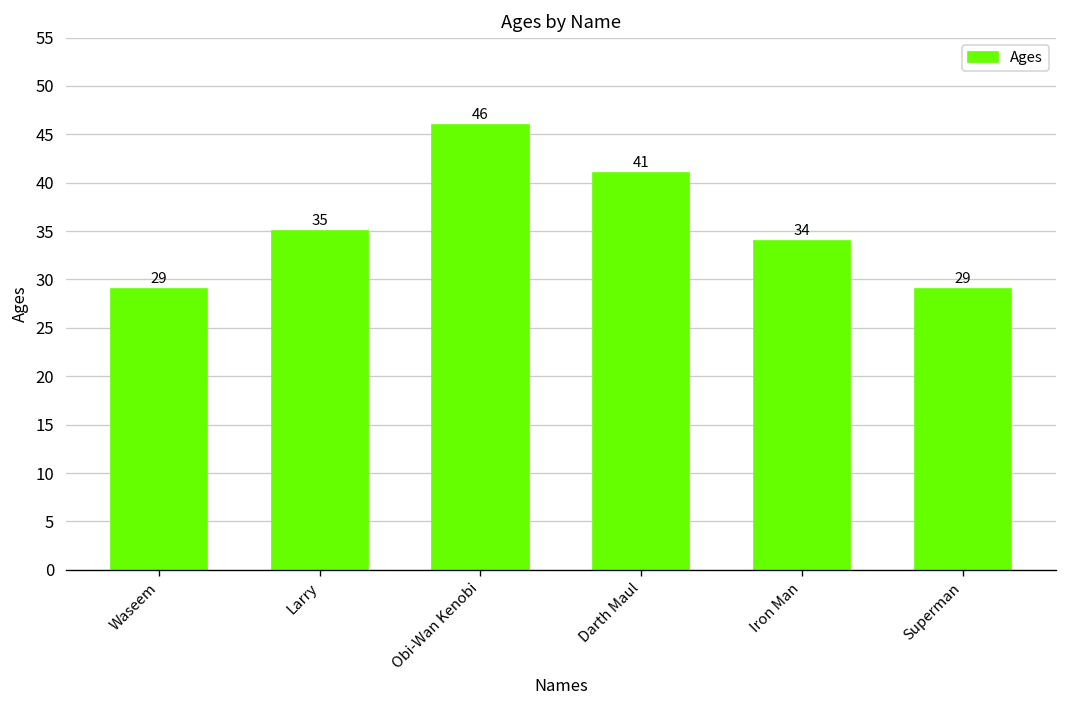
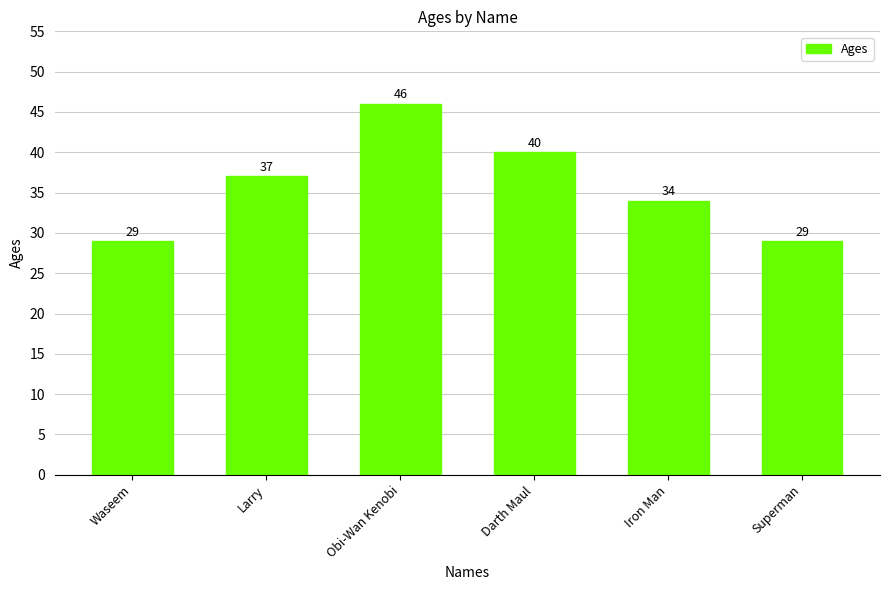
  {
    "Waseem": 29,
-   "Larry": 35,
+   "Larry": 37,
    "Obi-Wan Kenobi": 46,
-   "Darth Maul": 41,
+   "Darth Maul": 40,
    "Iron Man": 34,
    "Superman": 29
  }
